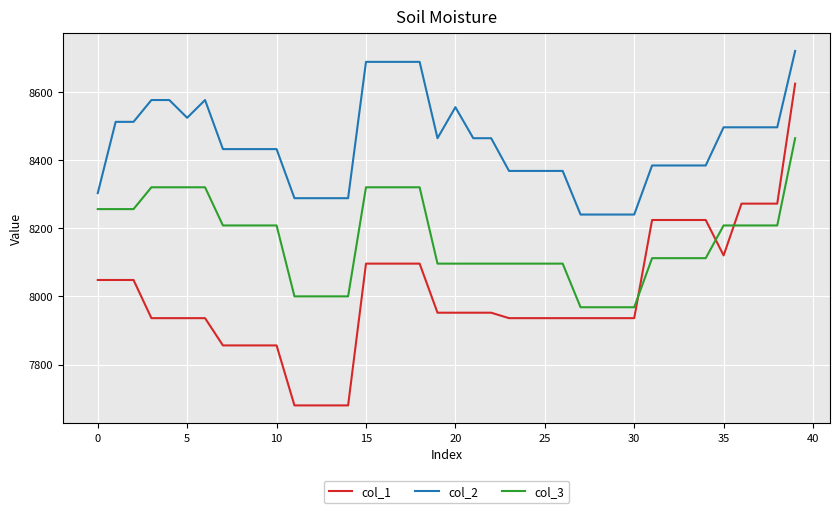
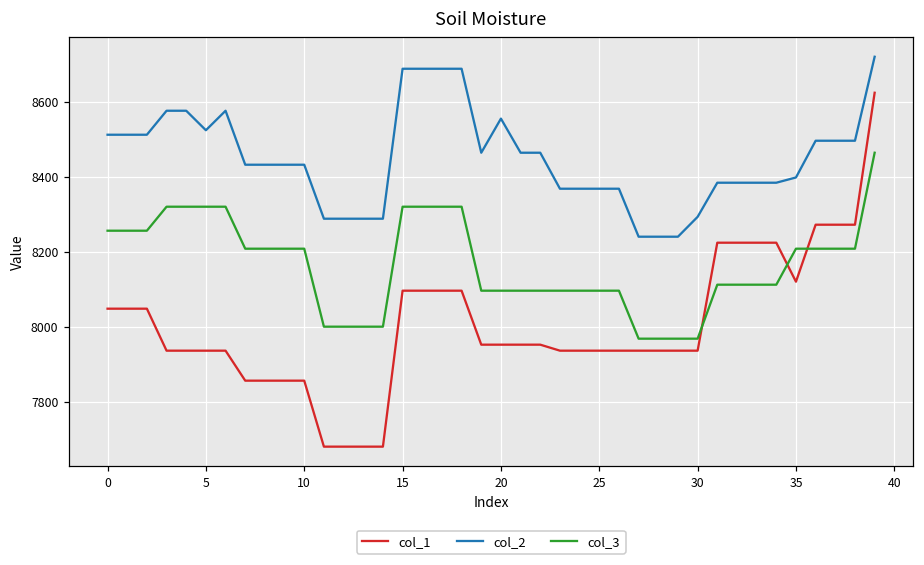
  {
    "col_1": {
      "0": 8050,
      "5": 7940,
      "10": 7860,
      "15": 8100,
      "20": 7950,
      "25": 7940,
      "30": 7940,
      "35": 8120
    },
    "col_2": {
-     "0": 8300,
+     "0": 8510,
      "5": 8520,
      "10": 8430,
      "15": 8690,
      "20": 8560,
      "25": 8370,
-     "30": 8240,
-     "35": 8500
+     "30": 8290,
+     "35": 8400
    },
    "col_3": {
      "0": 8260,
      "5": 8320,
      "10": 8210,
      "15": 8320,
      "20": 8100,
      "25": 8100,
      "30": 7970,
      "35": 8210
    }
  }
